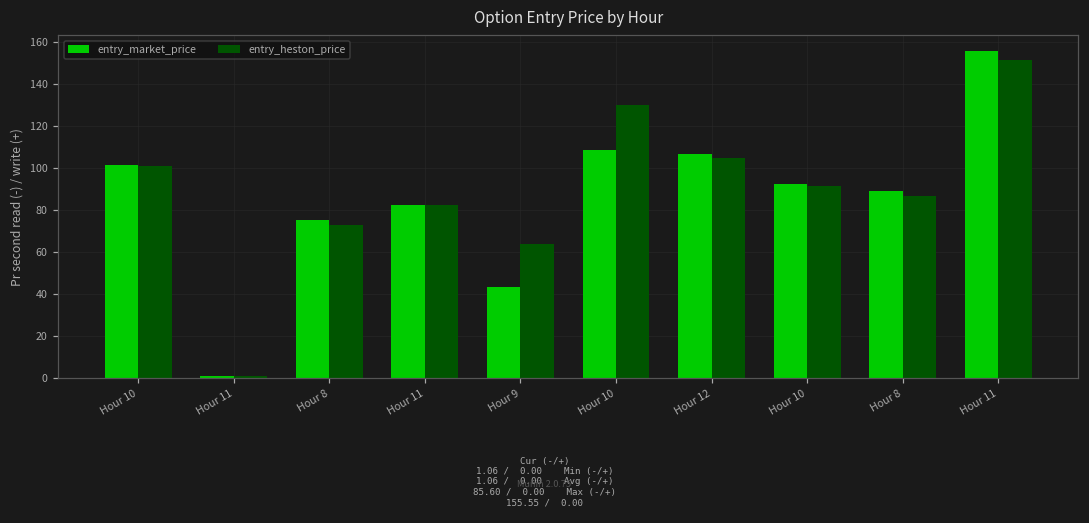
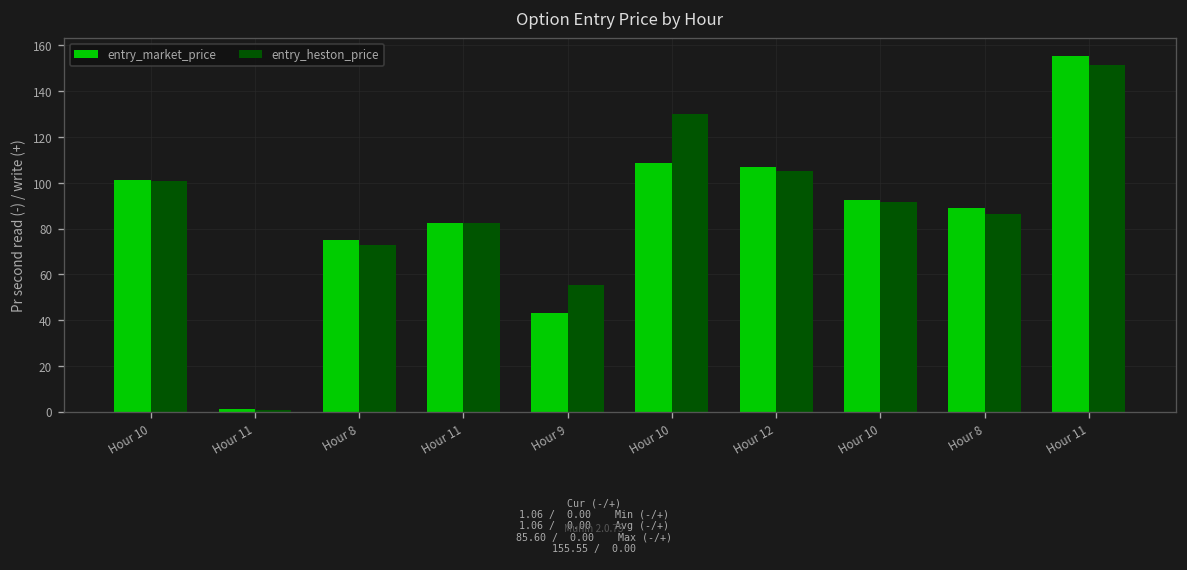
  {
    "entry_market_price": {
      "Hour 9": 43,
      "Hour 12": 107
    },
    "entry_heston_price": {
-     "Hour 9": 64,
+     "Hour 9": 55,
      "Hour 12": 105
    }
  }
